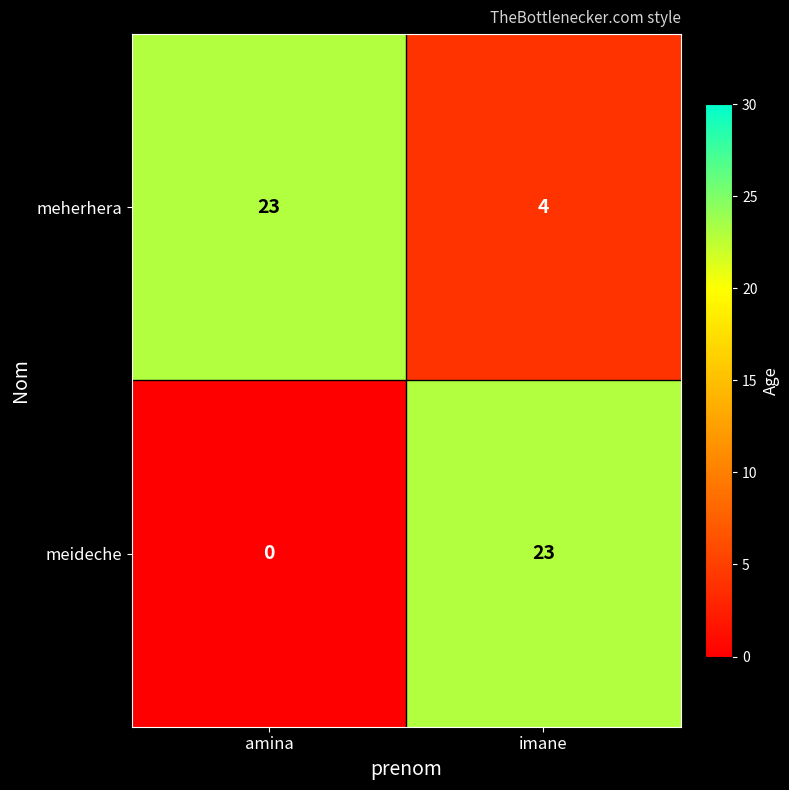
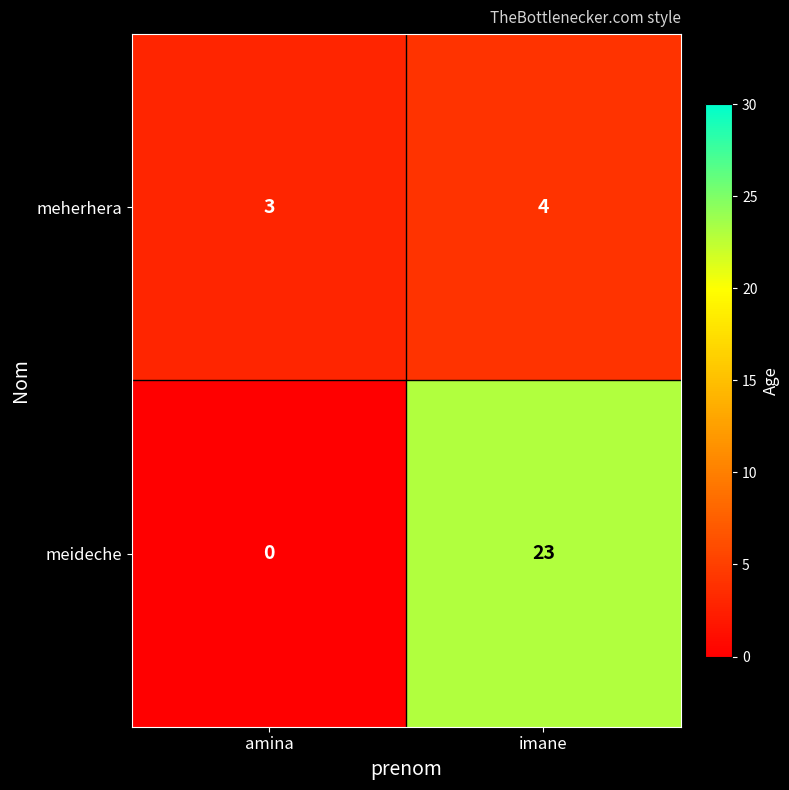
  {
    "meherhera": {
-     "amina": 23,
+     "amina": 3,
      "imane": 4
    },
    "meideche": {
      "amina": 0,
      "imane": 23
    }
  }
